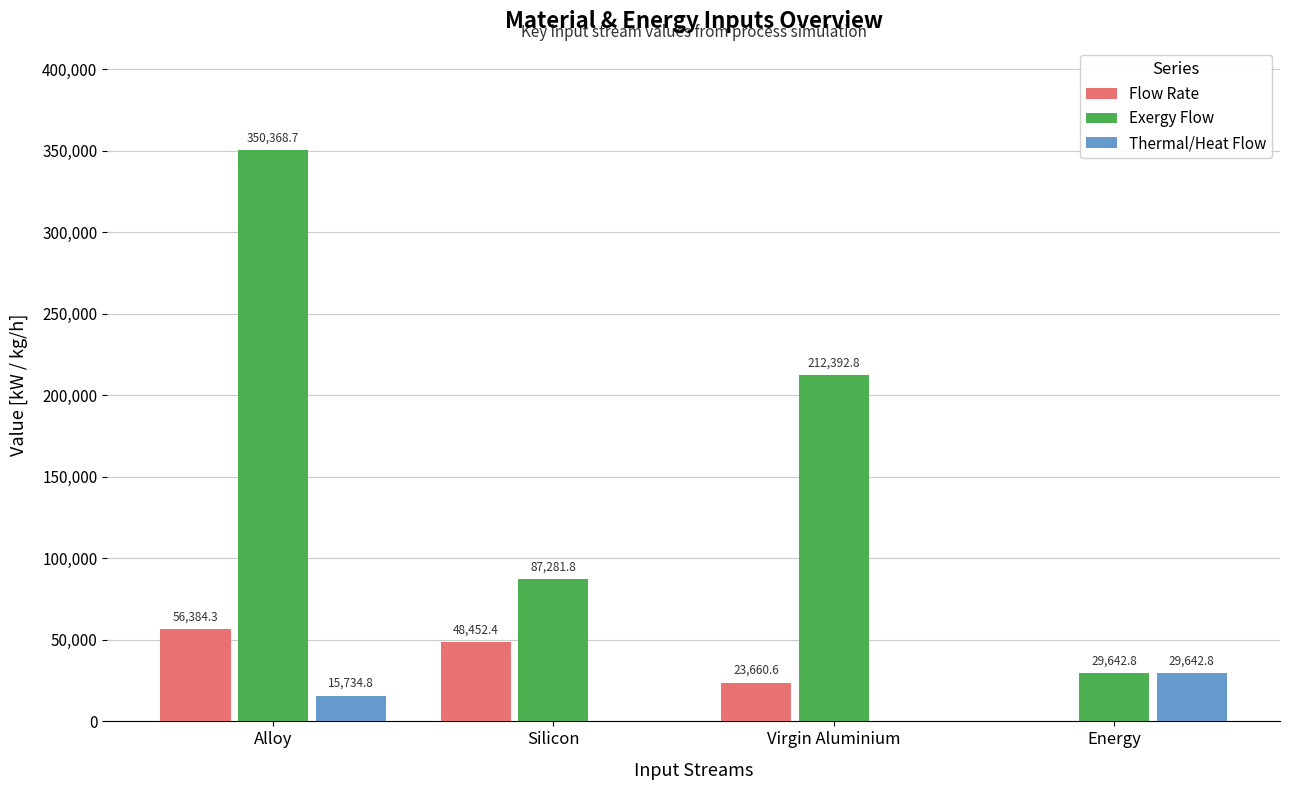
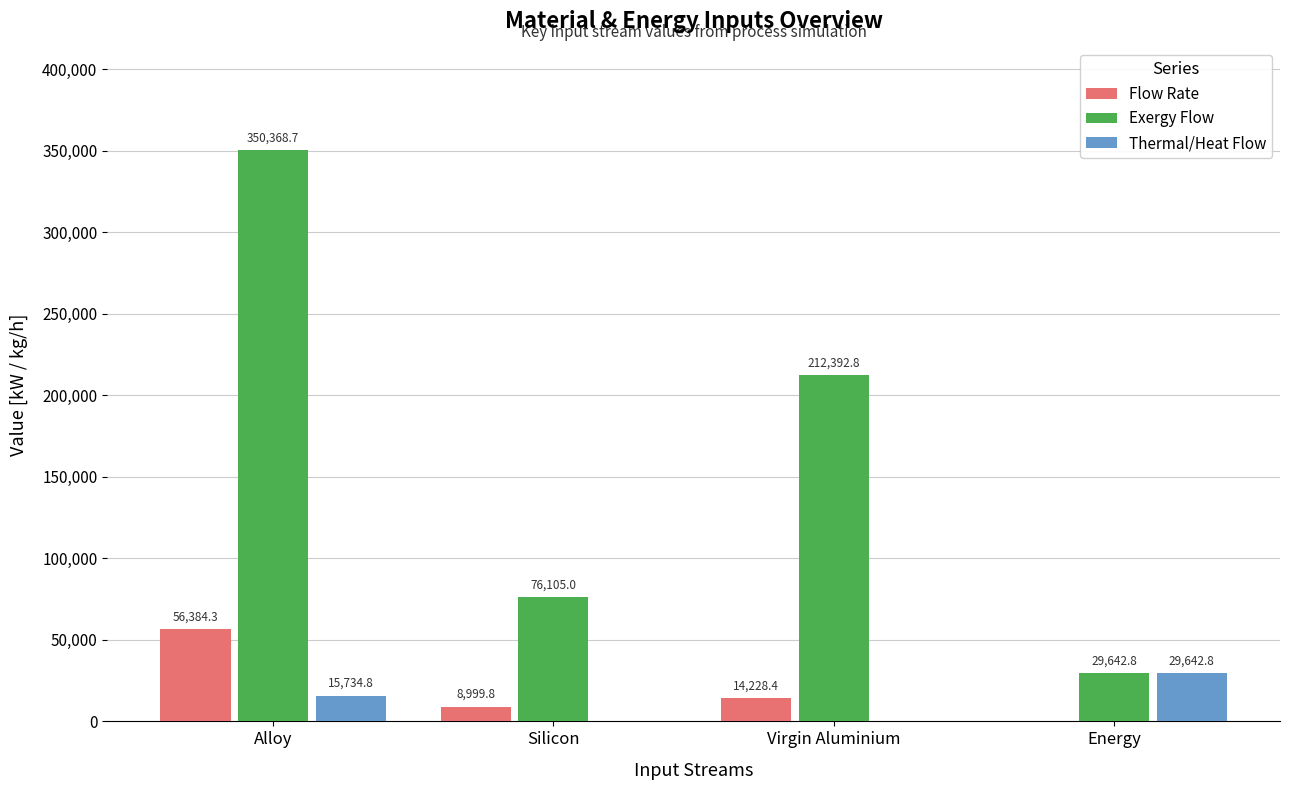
  {
    "Flow Rate": {
      "Alloy": "56,384.3",
-     "Silicon": "48,452.4",
-     "Virgin Aluminium": "23,660.6"
+     "Silicon": "8,999.8",
+     "Virgin Aluminium": "14,228.4"
    },
    "Exergy Flow": {
      "Alloy": "350,368.7",
-     "Silicon": "87,281.8",
+     "Silicon": "76,105.0",
      "Virgin Aluminium": "212,392.8",
      "Energy": "29,642.8"
    },
    "Thermal/Heat Flow": {
      "Alloy": "15,734.8",
      "Energy": "29,642.8"
    }
  }
